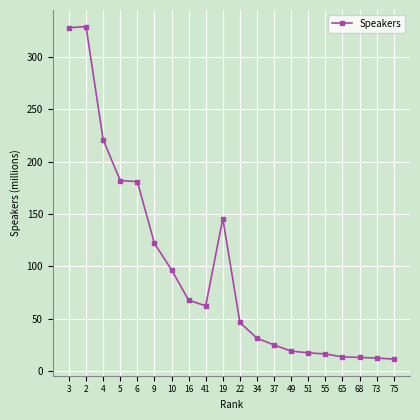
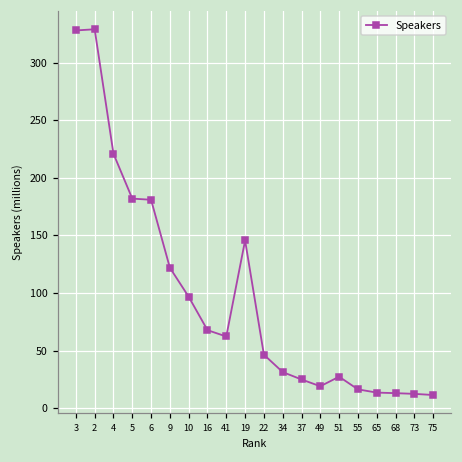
  {
    "3": 328,
    "2": 329,
    "4": 221,
    "5": 182,
    "6": 181,
    "9": 122,
    "10": 97,
    "16": 68,
    "41": 62,
    "19": 146,
    "22": 47,
    "34": 31,
    "37": 25,
    "49": 19,
-   "51": 18,
+   "51": 27,
    "55": 16,
    "65": 14,
    "68": 13,
    "73": 13,
    "75": 12
  }
